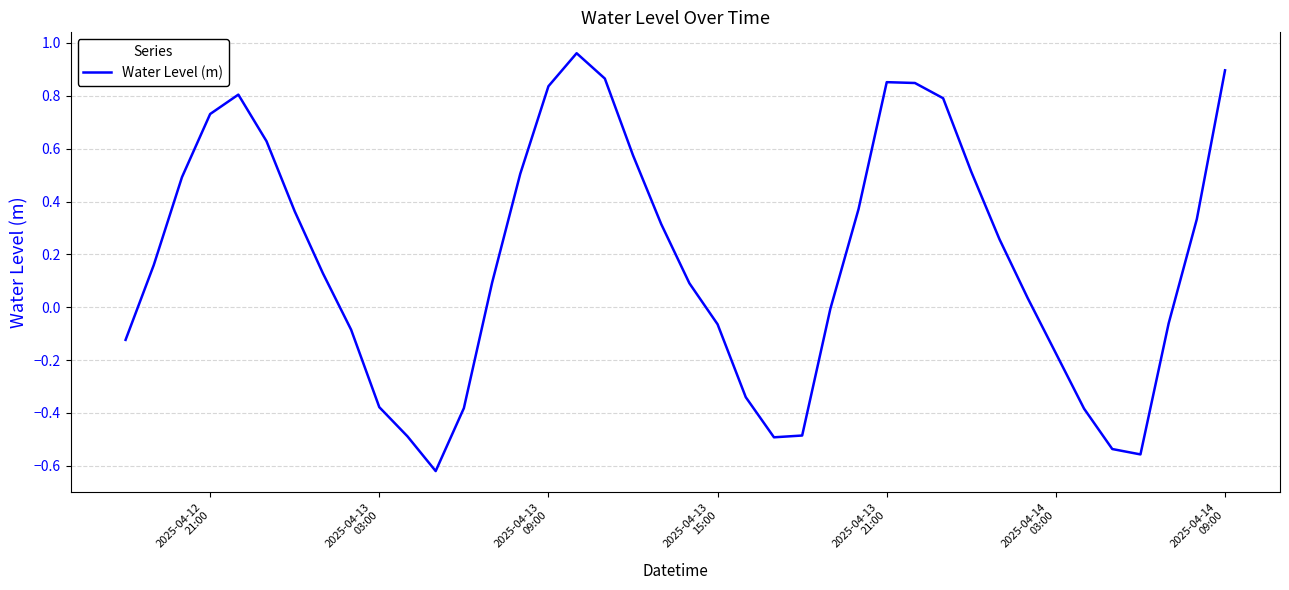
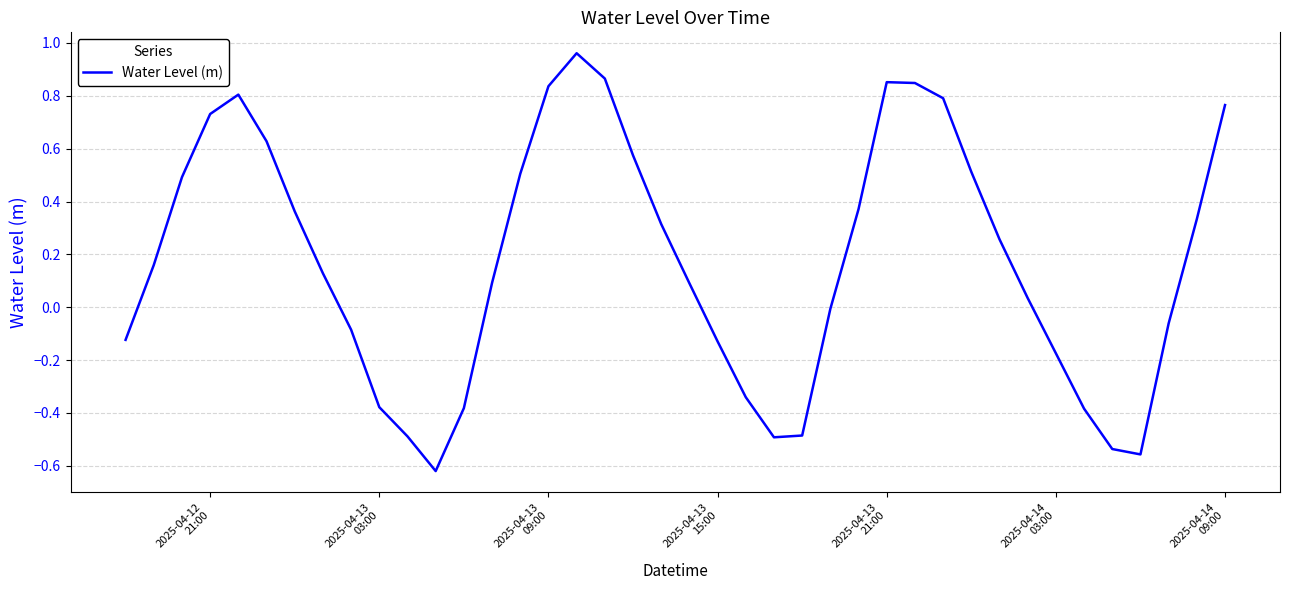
  {
    "2025-04-12 21:00": 0.73,
    "2025-04-13 03:00": -0.38,
    "2025-04-13 09:00": 0.84,
-   "2025-04-13 15:00": -0.06,
+   "2025-04-13 15:00": -0.13,
    "2025-04-13 21:00": 0.85,
    "2025-04-14 03:00": -0.17,
-   "2025-04-14 09:00": 0.90
+   "2025-04-14 09:00": 0.77
  }
